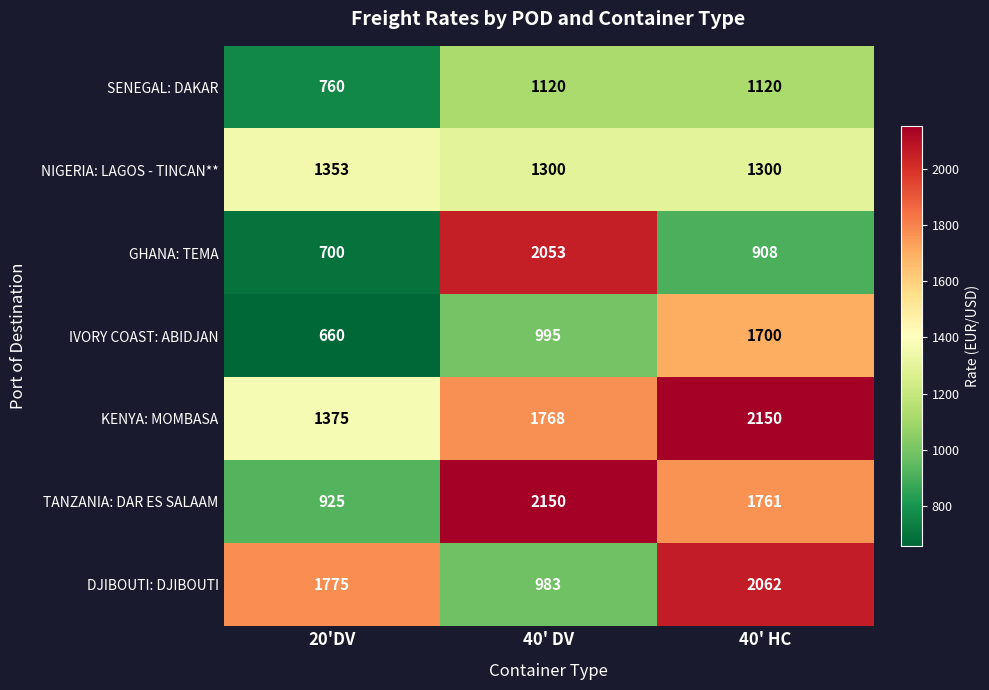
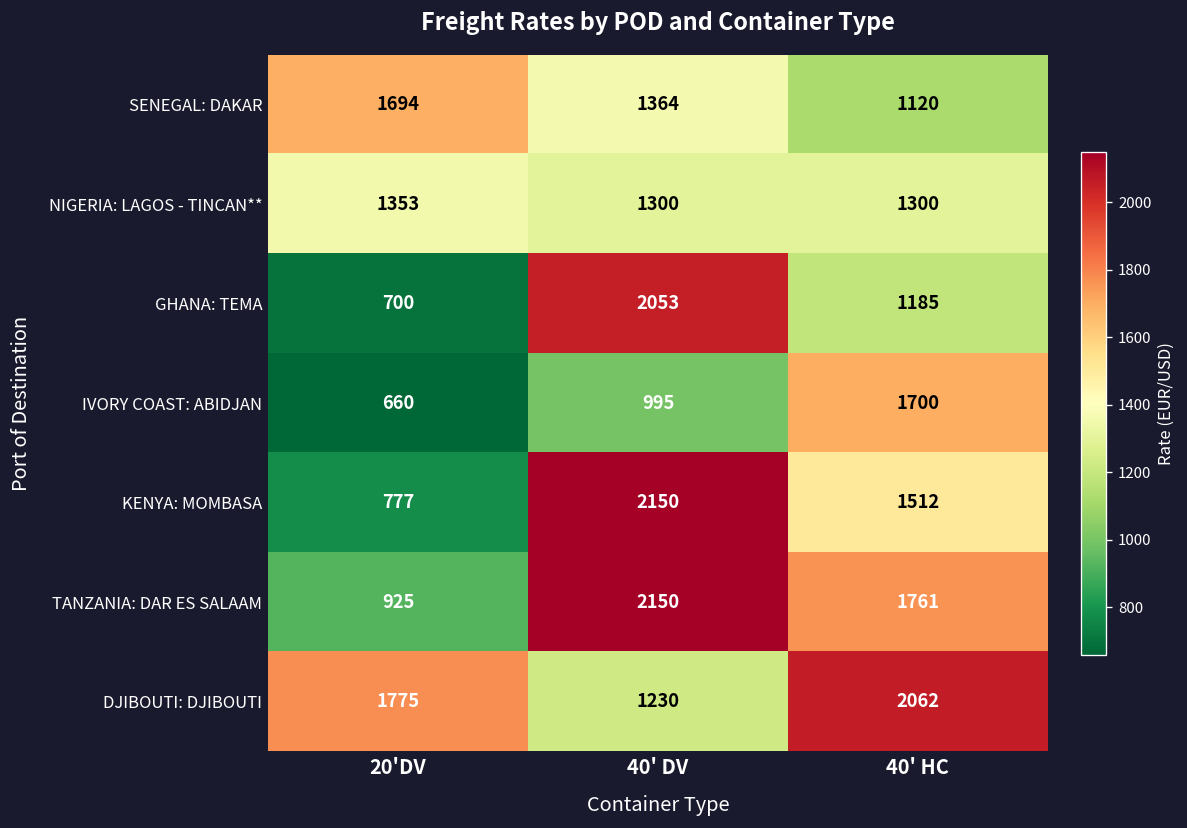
  {
    "SENEGAL: DAKAR": {
-     "20'DV": 760,
-     "40' DV": 1120,
+     "20'DV": 1694,
+     "40' DV": 1364,
      "40' HC": 1120
    },
    "NIGERIA: LAGOS - TINCAN**": {
      "20'DV": 1353,
      "40' DV": 1300,
      "40' HC": 1300
    },
    "GHANA: TEMA": {
      "20'DV": 700,
      "40' DV": 2053,
-     "40' HC": 908
+     "40' HC": 1185
    },
    "IVORY COAST: ABIDJAN": {
      "20'DV": 660,
      "40' DV": 995,
      "40' HC": 1700
    },
    "KENYA: MOMBASA": {
-     "20'DV": 1375,
-     "40' DV": 1768,
-     "40' HC": 2150
+     "20'DV": 777,
+     "40' DV": 2150,
+     "40' HC": 1512
    },
    "TANZANIA: DAR ES SALAAM": {
      "20'DV": 925,
      "40' DV": 2150,
      "40' HC": 1761
    },
    "DJIBOUTI: DJIBOUTI": {
      "20'DV": 1775,
-     "40' DV": 983,
+     "40' DV": 1230,
      "40' HC": 2062
    }
  }
